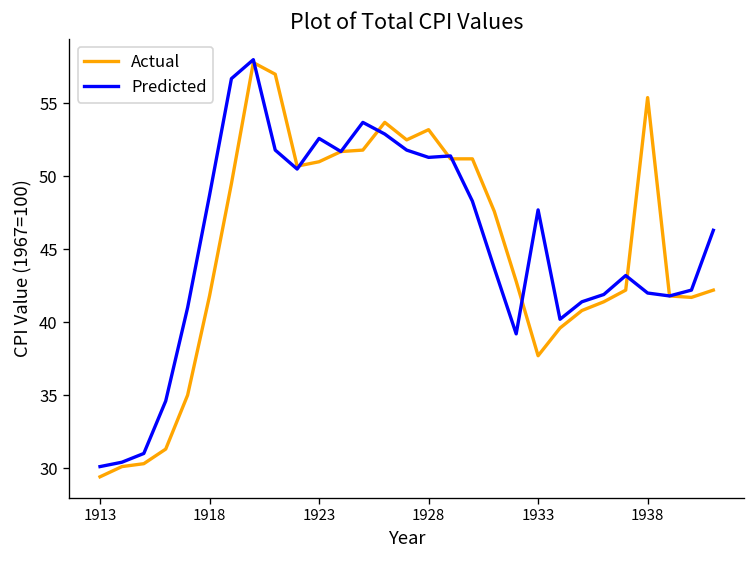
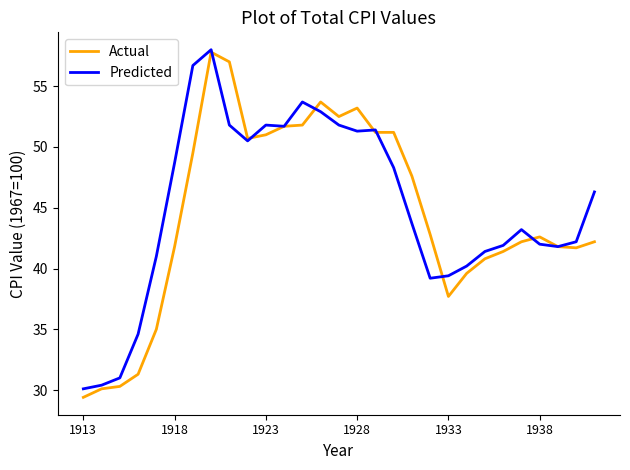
  {
    "Actual": {
      "1913": 29.4,
      "1918": 41.8,
      "1923": 51.0,
      "1928": 53.2,
      "1933": 37.7,
-     "1938": 55.4
+     "1938": 42.6
    },
    "Predicted": {
      "1913": 30.1,
      "1918": 48.7,
-     "1923": 52.6,
+     "1923": 51.8,
      "1928": 51.3,
-     "1933": 47.7,
+     "1933": 39.4,
      "1938": 42.0
    }
  }
